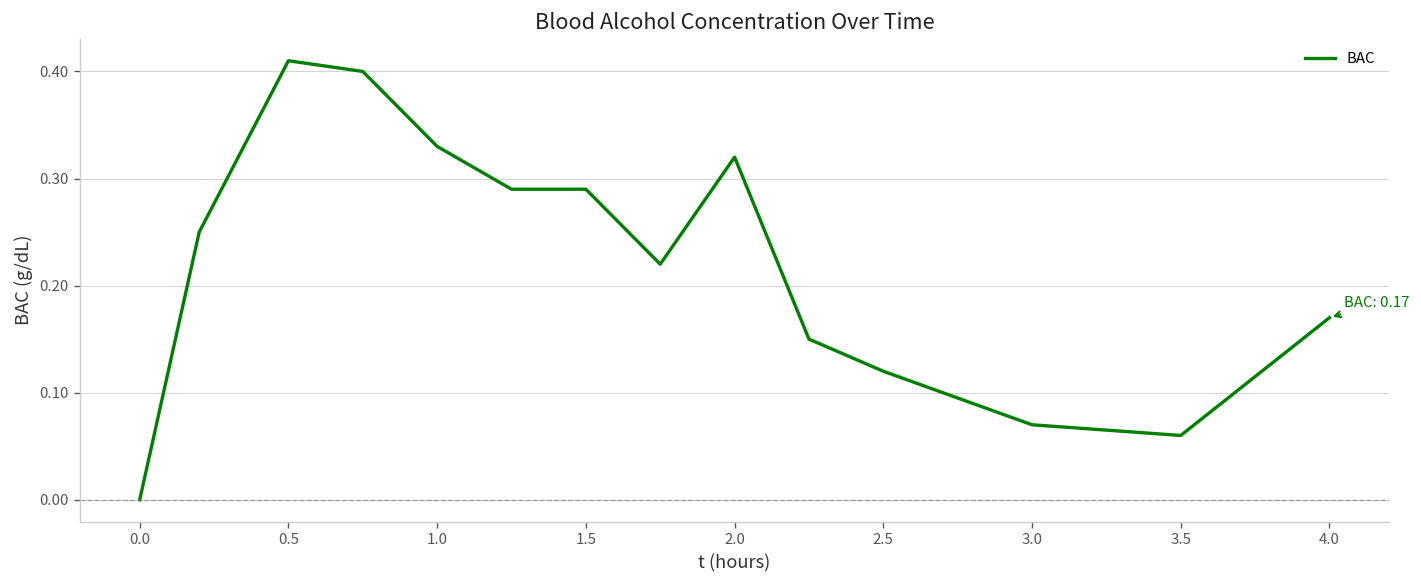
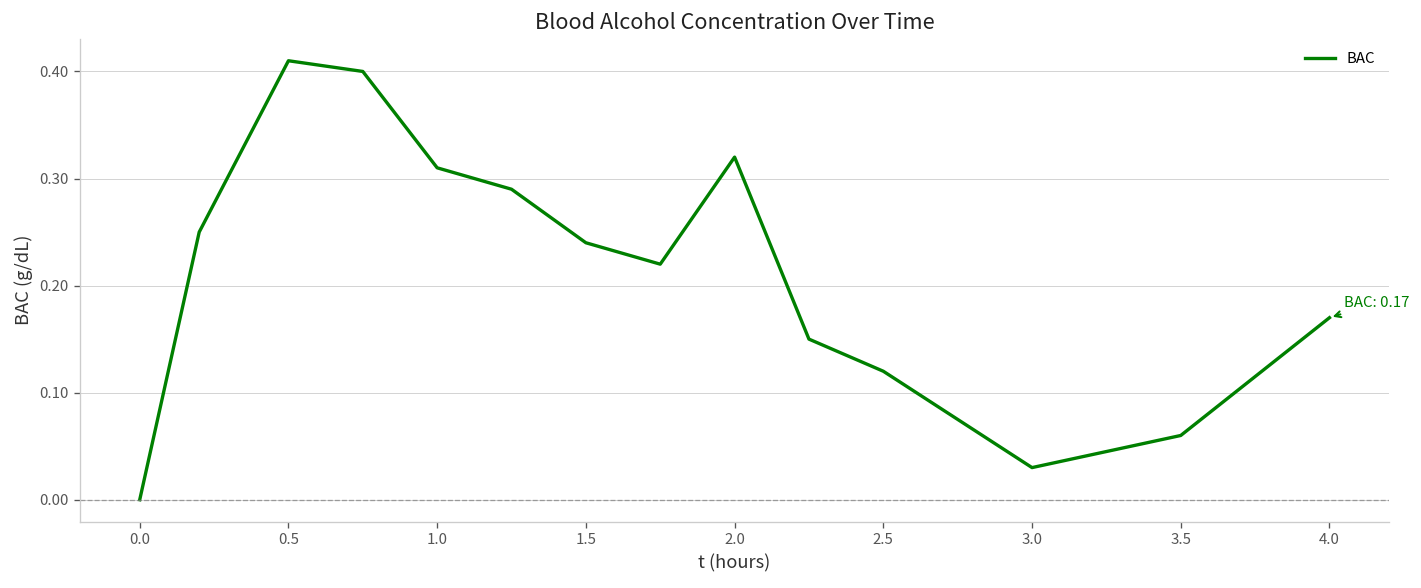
  {
    "0.0": 0.00,
    "0.5": 0.41,
-   "1.0": 0.33,
-   "1.5": 0.29,
+   "1.0": 0.31,
+   "1.5": 0.24,
    "2.0": 0.32,
    "2.5": 0.12,
-   "3.0": 0.07,
+   "3.0": 0.03,
    "3.5": 0.06
  }
